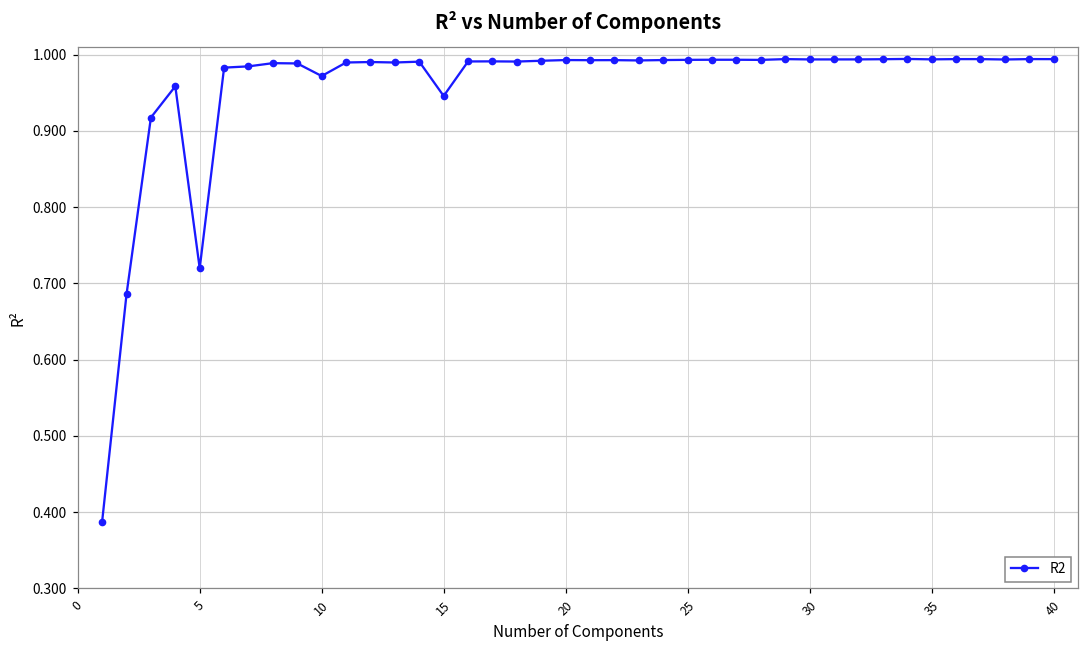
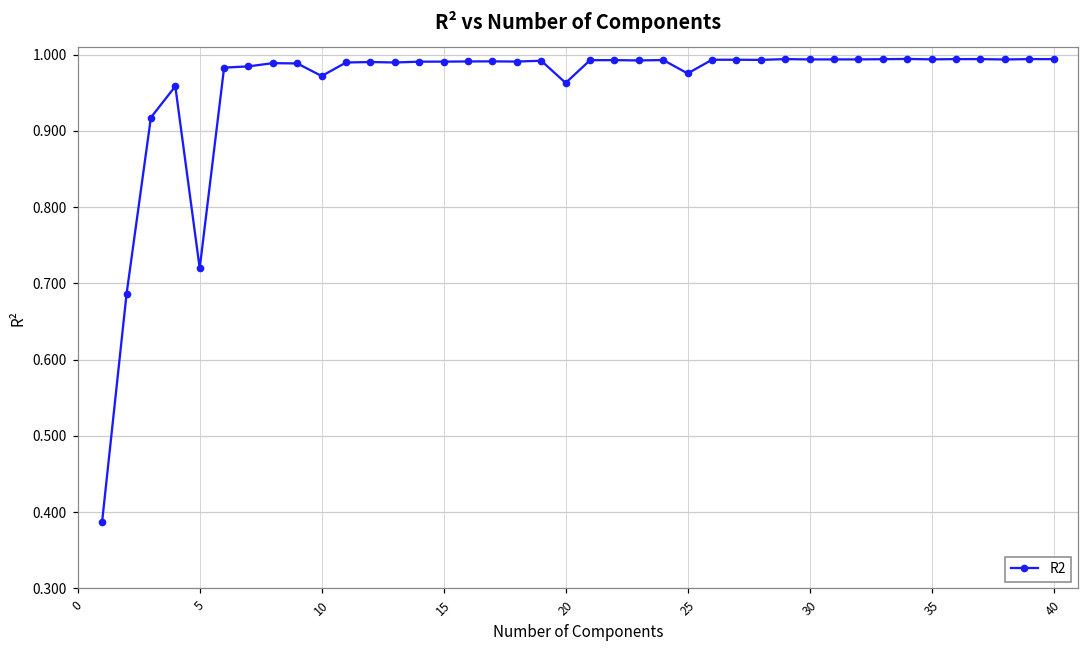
  {
    "5": 0.72,
    "10": 0.97,
-   "15": 0.95,
-   "20": 0.99,
-   "25": 0.99,
+   "15": 0.99,
+   "20": 0.96,
+   "25": 0.98,
    "30": 0.99,
    "35": 0.99,
    "40": 0.99
  }
